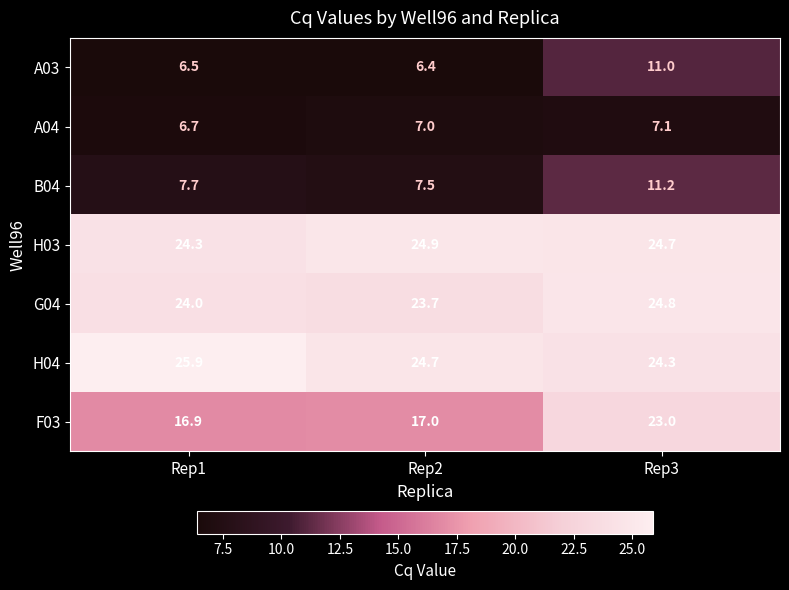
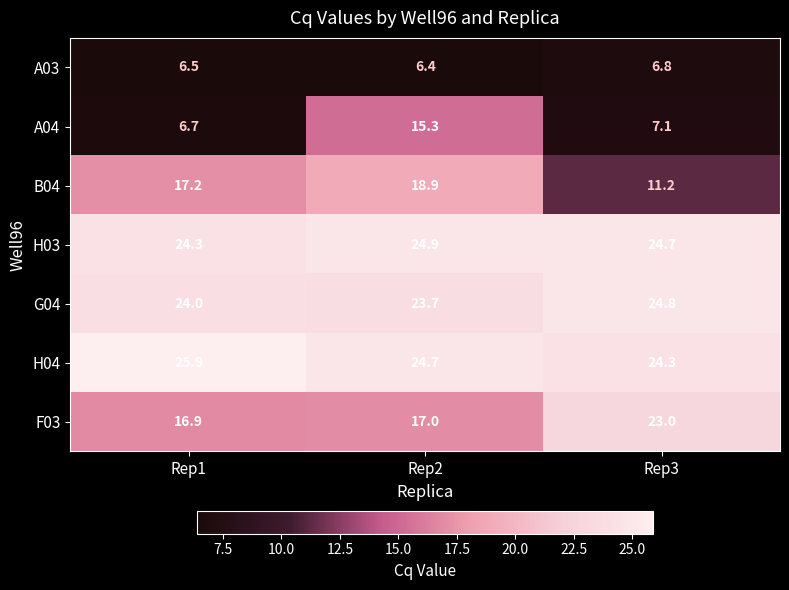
  {
    "A03": {
      "Rep1": 6.5,
      "Rep2": 6.4,
-     "Rep3": 11.0
+     "Rep3": 6.8
    },
    "A04": {
      "Rep1": 6.7,
-     "Rep2": 7.0,
+     "Rep2": 15.3,
      "Rep3": 7.1
    },
    "B04": {
-     "Rep1": 7.7,
-     "Rep2": 7.5,
+     "Rep1": 17.2,
+     "Rep2": 18.9,
      "Rep3": 11.2
    },
    "F03": {
      "Rep1": 16.9,
      "Rep2": 17.0
    }
  }
